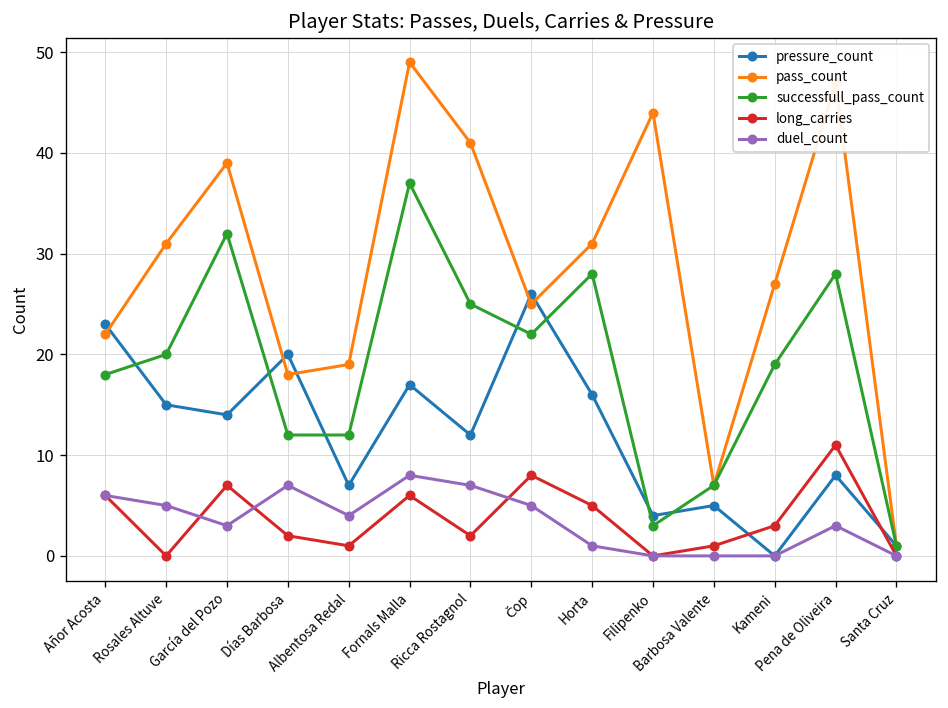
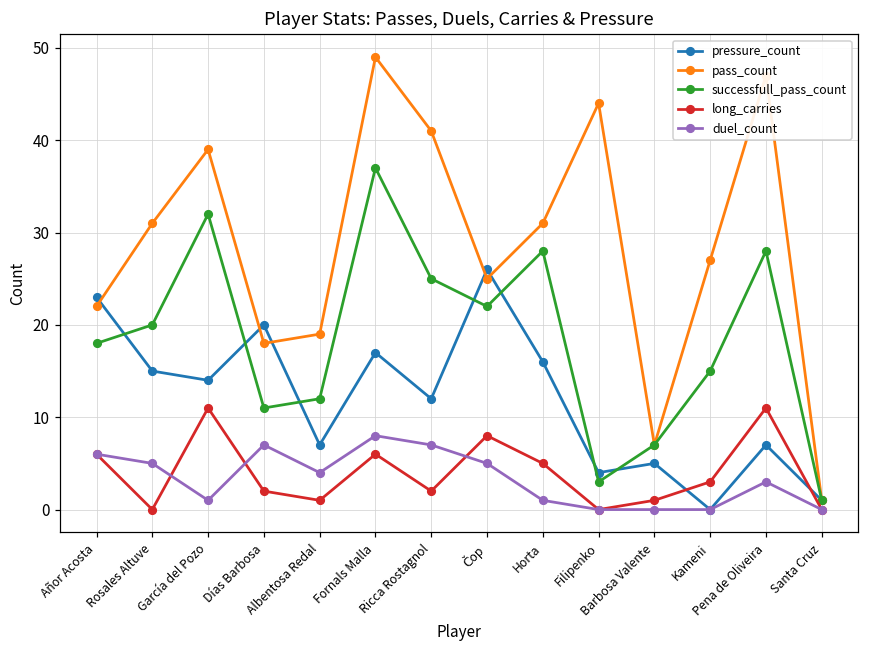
  {
    "pressure_count": {
      "Añor Acosta": 23,
      "Rosales Altuve": 15,
      "García del Pozo": 14,
      "Días Barbosa": 20,
      "Albentosa Redal": 7,
      "Fornals Malla": 17,
      "Ricca Rostagnol": 12,
      "Čop": 26,
      "Horta": 16,
      "Filipenko": 4,
      "Barbosa Valente": 5,
-     "Pena de Oliveira": 8
+     "Pena de Oliveira": 7
    },
    "pass_count": {
      "Añor Acosta": 22,
      "Rosales Altuve": 31,
      "García del Pozo": 39,
      "Días Barbosa": 18,
      "Albentosa Redal": 19,
      "Fornals Malla": 49,
      "Ricca Rostagnol": 41,
      "Čop": 25,
      "Horta": 31,
      "Filipenko": 44,
      "Kameni": 27
    },
    "successfull_pass_count": {
      "Añor Acosta": 18,
      "Rosales Altuve": 20,
      "García del Pozo": 32,
-     "Días Barbosa": 12,
+     "Días Barbosa": 11,
      "Albentosa Redal": 12,
      "Fornals Malla": 37,
      "Ricca Rostagnol": 25,
      "Čop": 22,
      "Horta": 28,
      "Filipenko": 3,
-     "Kameni": 19,
+     "Kameni": 15,
      "Pena de Oliveira": 28
    },
    "long_carries": {
      "Rosales Altuve": 0,
-     "García del Pozo": 7,
+     "García del Pozo": 11,
      "Días Barbosa": 2,
      "Albentosa Redal": 1,
      "Fornals Malla": 6,
      "Ricca Rostagnol": 2,
      "Čop": 8,
      "Horta": 5,
      "Barbosa Valente": 1,
      "Kameni": 3,
      "Pena de Oliveira": 11
    },
    "duel_count": {
      "Rosales Altuve": 5,
-     "García del Pozo": 3,
+     "García del Pozo": 1,
      "Días Barbosa": 7,
      "Albentosa Redal": 4,
      "Fornals Malla": 8,
      "Ricca Rostagnol": 7,
      "Čop": 5,
      "Horta": 1,
      "Barbosa Valente": 0,
      "Pena de Oliveira": 3
    }
  }
